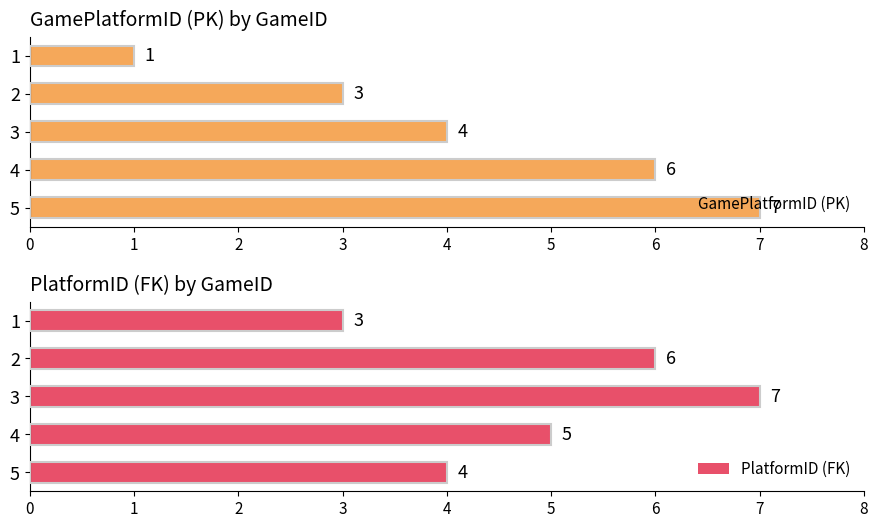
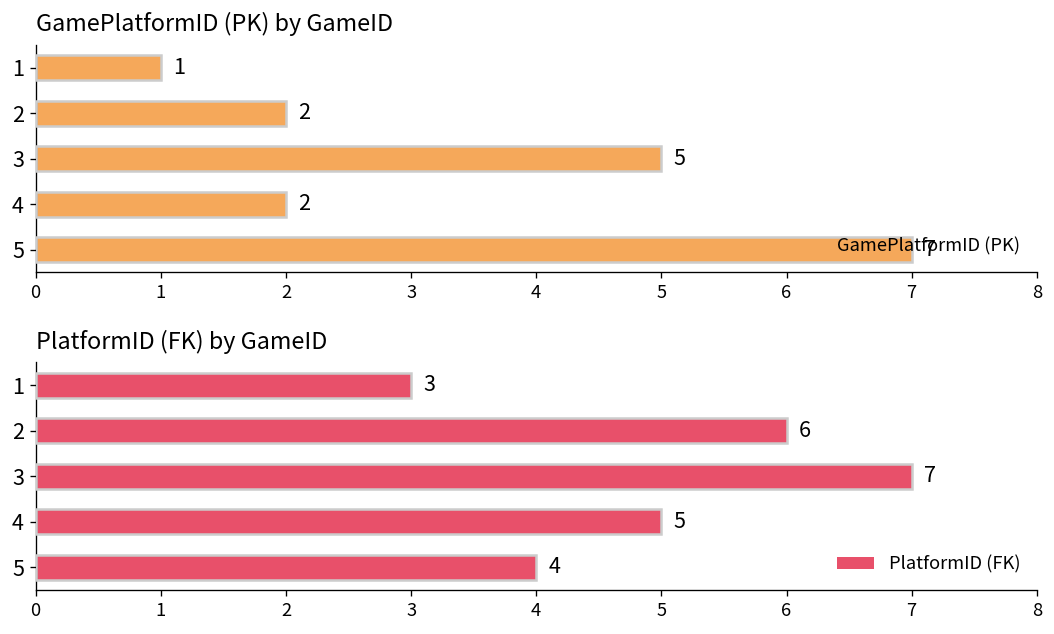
  {
    "GamePlatformID (PK) by GameID": {
      "1": 1,
-     "2": 3,
-     "3": 4,
-     "4": 6,
+     "2": 2,
+     "3": 5,
+     "4": 2,
      "5": 7
    },
    "PlatformID (FK) by GameID": {
      "1": 3,
      "2": 6,
      "3": 7,
      "4": 5,
      "5": 4
    }
  }
